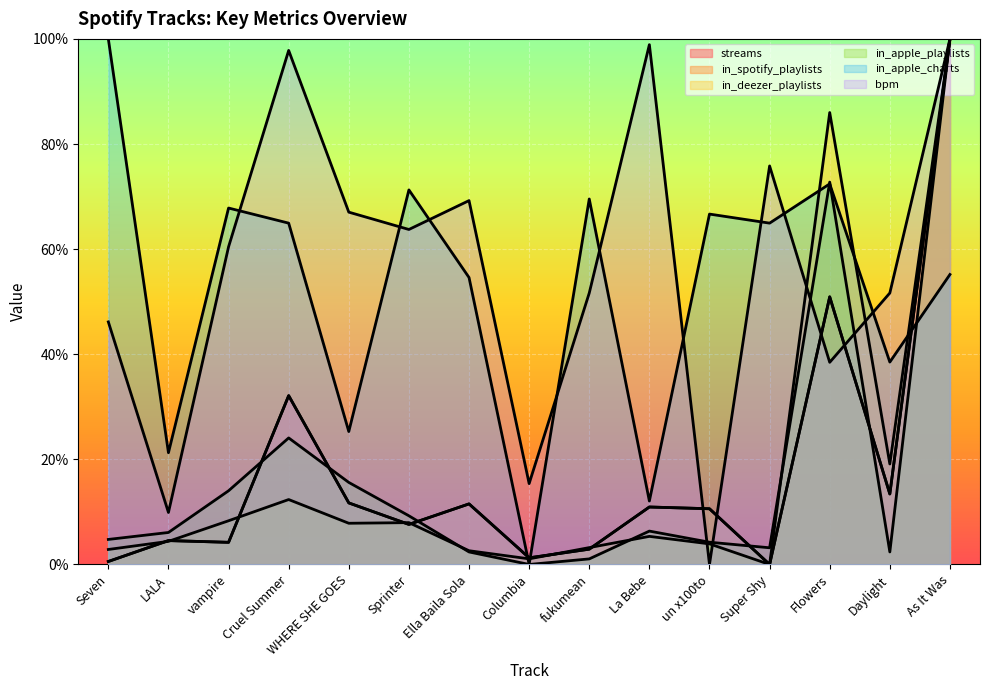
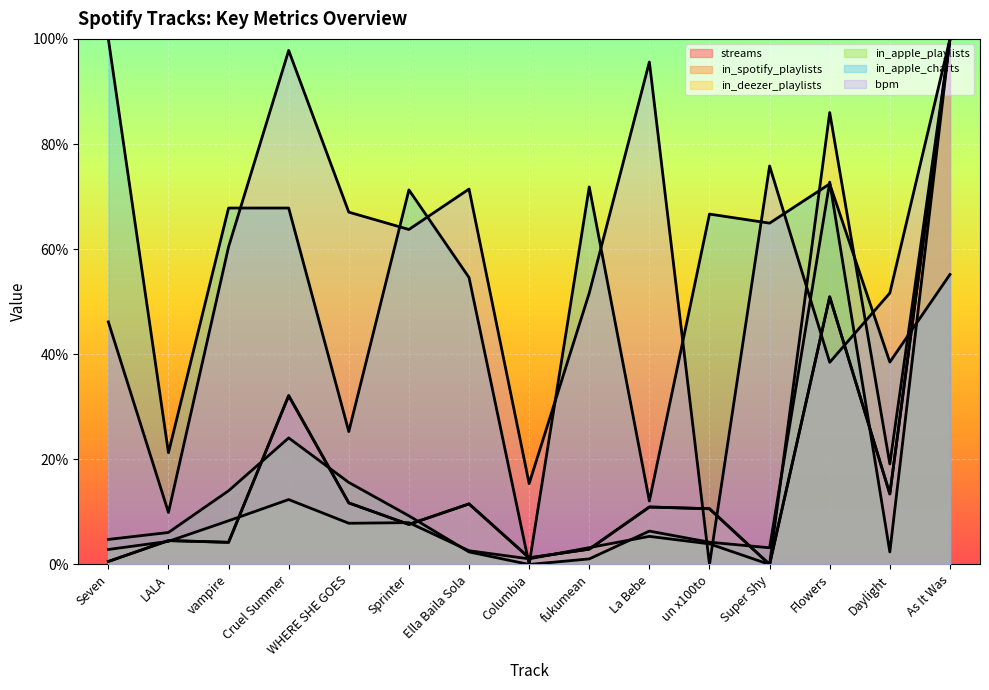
  {
    "in_apple_playlists": {
      "Seven": "5%",
      "LALA": "6%",
      "vampire": "14%",
      "Cruel Summer": "24%",
      "WHERE SHE GOES": "16%",
      "Sprinter": "9%",
      "fukumean": "1%",
      "La Bebe": "6%",
      "Super Shy": "3%",
      "Daylight": "2%"
    },
    "in_apple_charts": {
      "Seven": "100%",
      "LALA": "21%",
      "vampire": "68%",
-     "Cruel Summer": "65%",
+     "Cruel Summer": "68%",
      "WHERE SHE GOES": "25%",
      "Sprinter": "71%",
      "Ella Baila Sola": "55%",
-     "fukumean": "70%",
+     "fukumean": "72%",
      "La Bebe": "12%",
      "un x100to": "67%",
      "Super Shy": "65%",
      "Daylight": "39%",
      "As It Was": "55%"
    },
    "bpm": {
      "Seven": "46%",
      "LALA": "10%",
      "vampire": "60%",
      "Cruel Summer": "98%",
      "WHERE SHE GOES": "67%",
      "Sprinter": "64%",
-     "Ella Baila Sola": "69%",
+     "Ella Baila Sola": "71%",
      "Columbia": "15%",
      "fukumean": "52%",
-     "La Bebe": "99%",
+     "La Bebe": "96%",
      "un x100to": "0%",
      "Super Shy": "76%",
      "Flowers": "38%",
      "Daylight": "52%"
    }
  }
